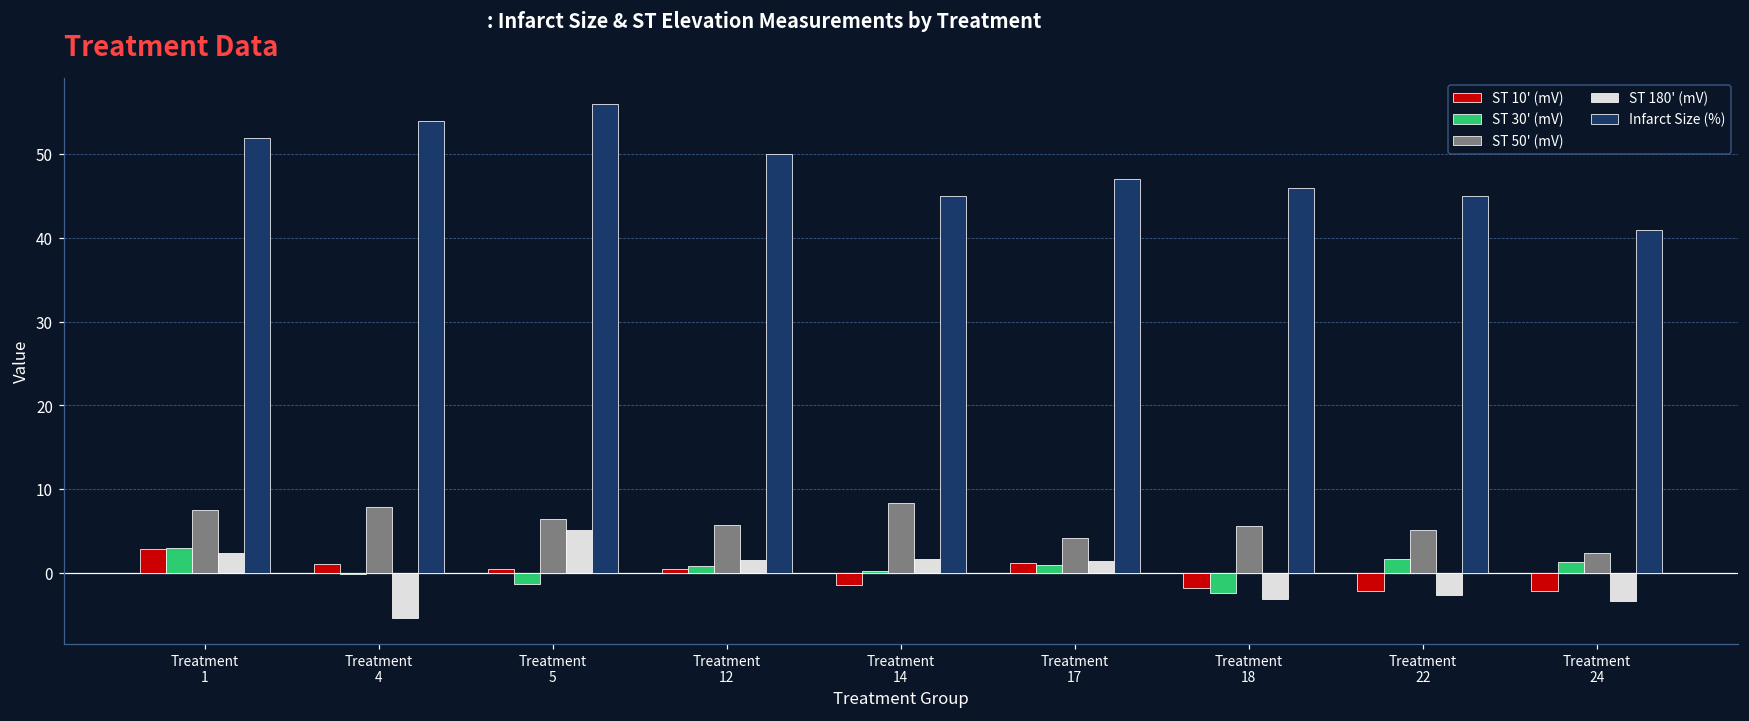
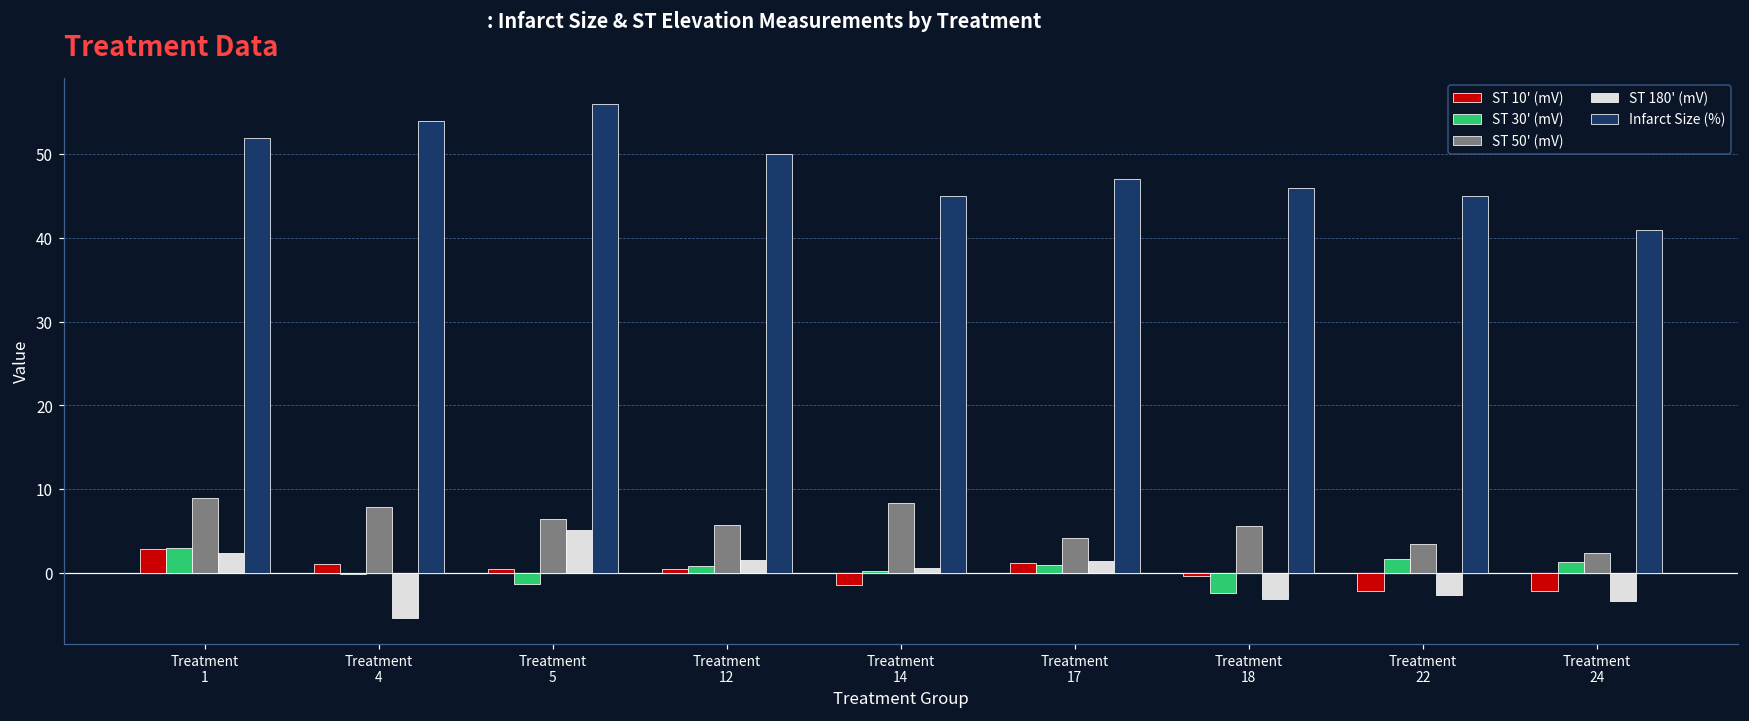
  {
    "ST 10' (mV)": {
      "Treatment 1": 3,
      "Treatment 4": 1,
      "Treatment 5": 1,
      "Treatment 12": 0,
      "Treatment 14": -2,
      "Treatment 17": 1,
-     "Treatment 18": -2,
+     "Treatment 18": 0,
      "Treatment 22": -2,
      "Treatment 24": -2
    },
    "ST 30' (mV)": {
      "Treatment 1": 3,
      "Treatment 5": -1,
      "Treatment 12": 1,
      "Treatment 17": 1,
      "Treatment 18": -2,
      "Treatment 22": 2,
      "Treatment 24": 1
    },
    "ST 50' (mV)": {
-     "Treatment 1": 8,
+     "Treatment 1": 9,
      "Treatment 4": 8,
      "Treatment 5": 6,
      "Treatment 12": 6,
      "Treatment 14": 8,
      "Treatment 17": 4,
      "Treatment 18": 6,
-     "Treatment 22": 5,
+     "Treatment 22": 3,
      "Treatment 24": 2
    },
    "ST 180' (mV)": {
      "Treatment 1": 2,
      "Treatment 4": -5,
      "Treatment 5": 5,
      "Treatment 12": 2,
-     "Treatment 14": 2,
+     "Treatment 14": 1,
      "Treatment 17": 1,
      "Treatment 18": -3,
      "Treatment 22": -3,
      "Treatment 24": -3
    },
    "Infarct Size (%)": {
      "Treatment 1": 52,
      "Treatment 4": 54,
      "Treatment 5": 56,
      "Treatment 12": 50,
      "Treatment 14": 45,
      "Treatment 17": 47,
      "Treatment 18": 46,
      "Treatment 22": 45,
      "Treatment 24": 41
    }
  }
